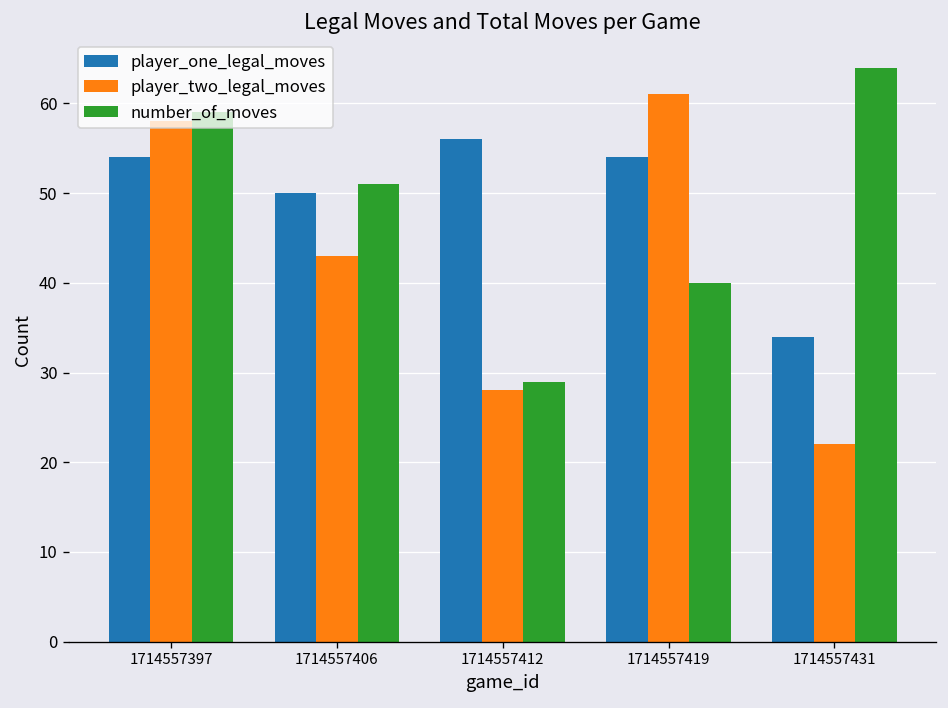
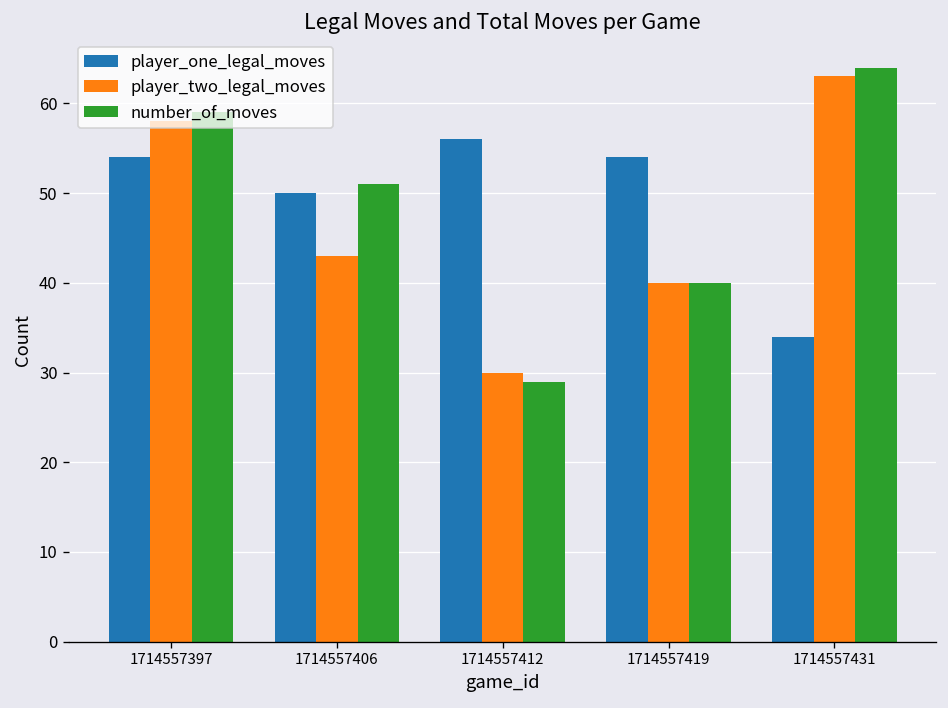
  {
    "player_one_legal_moves": {
      "1714557397": 54,
      "1714557406": 50,
      "1714557412": 56,
      "1714557419": 54,
      "1714557431": 34
    },
    "player_two_legal_moves": {
      "1714557406": 43,
-     "1714557412": 28,
-     "1714557419": 61,
-     "1714557431": 22
+     "1714557412": 30,
+     "1714557419": 40,
+     "1714557431": 63
    },
    "number_of_moves": {
      "1714557406": 51,
      "1714557412": 29,
      "1714557419": 40,
      "1714557431": 64
    }
  }
